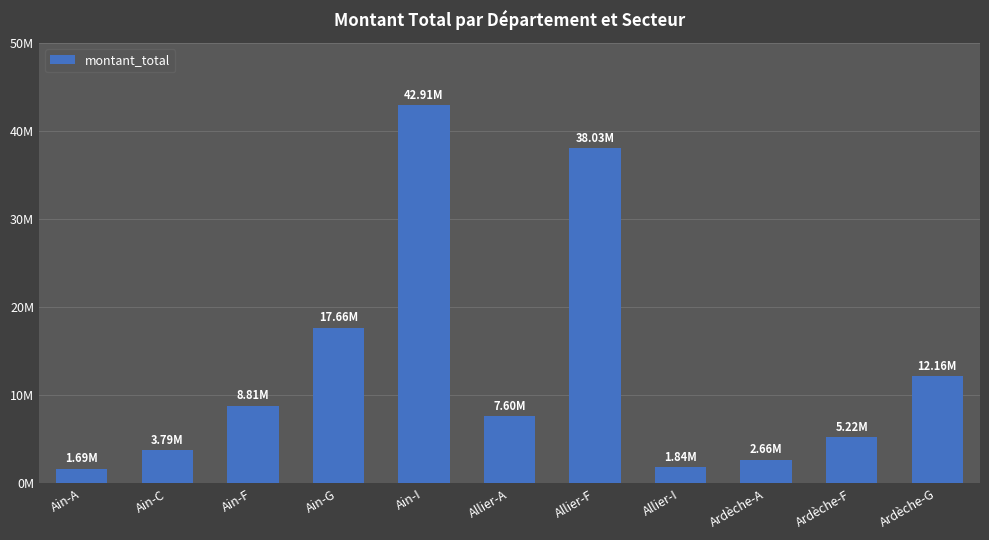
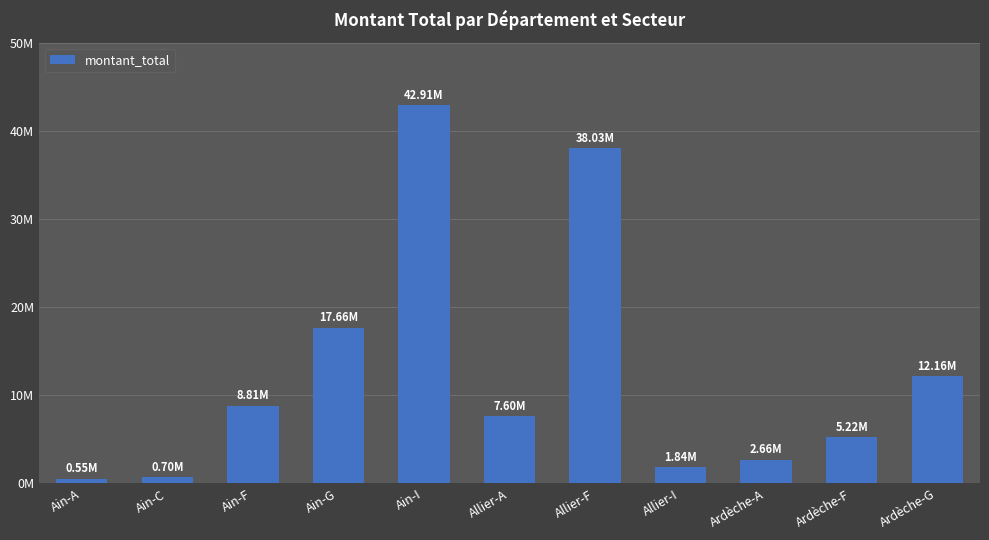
  {
-   "Ain-A": "1.69M",
-   "Ain-C": "3.79M",
+   "Ain-A": "0.55M",
+   "Ain-C": "0.70M",
    "Ain-F": "8.81M",
    "Ain-G": "17.66M",
    "Ain-I": "42.91M",
    "Allier-A": "7.60M",
    "Allier-F": "38.03M",
    "Allier-I": "1.84M",
    "Ardèche-A": "2.66M",
    "Ardèche-F": "5.22M",
    "Ardèche-G": "12.16M"
  }
